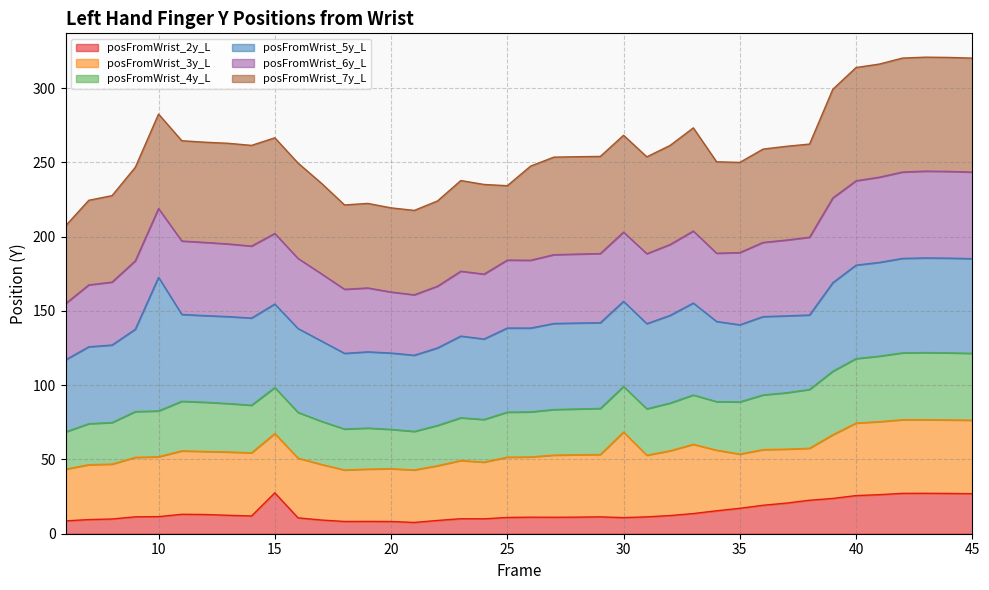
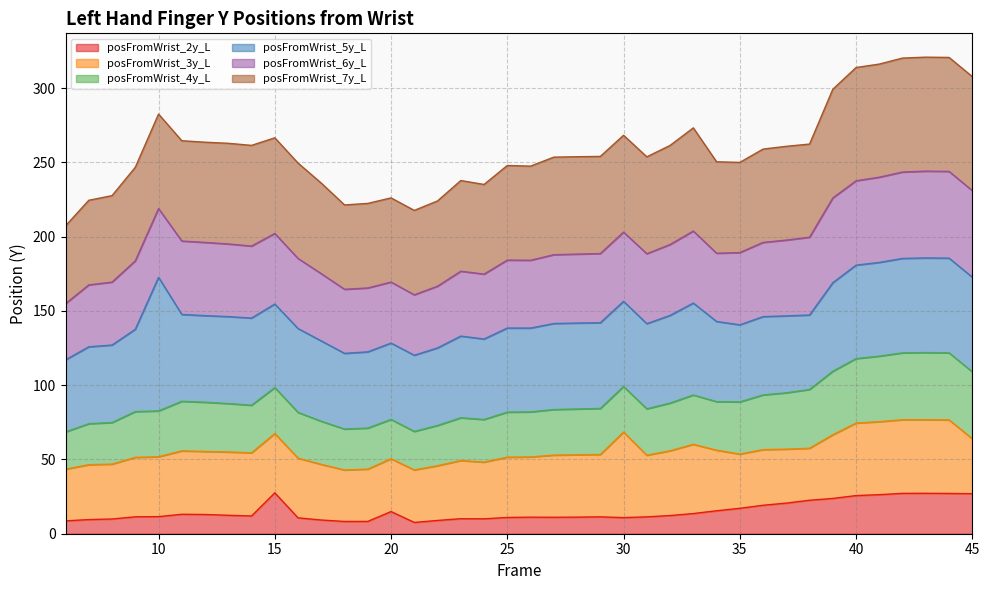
  {
    "posFromWrist_2y_L": {
      "10": 11,
      "15": 28,
-     "20": 8,
+     "20": 15,
      "25": 11,
      "30": 11,
      "35": 17,
      "40": 26,
      "45": 27
    },
    "posFromWrist_3y_L": {
      "10": 40,
      "15": 40,
      "20": 36,
      "25": 41,
      "30": 58,
      "35": 36,
      "40": 49,
-     "45": 49
+     "45": 37
    },
    "posFromWrist_4y_L": {
      "10": 31,
      "15": 31,
      "20": 26,
      "25": 30,
      "30": 31,
      "35": 35,
      "40": 43,
      "45": 45
    },
    "posFromWrist_5y_L": {
      "10": 90,
      "15": 56,
      "20": 51,
      "25": 57,
      "30": 57,
      "35": 52,
      "40": 63,
      "45": 64
    },
    "posFromWrist_6y_L": {
      "10": 46,
      "15": 47,
      "20": 41,
      "25": 46,
      "30": 47,
      "35": 49,
      "40": 57,
      "45": 58
    },
    "posFromWrist_7y_L": {
      "10": 64,
      "15": 64,
      "20": 57,
-     "25": 50,
+     "25": 64,
      "30": 65,
      "35": 61,
      "40": 76,
      "45": 77
    }
  }
